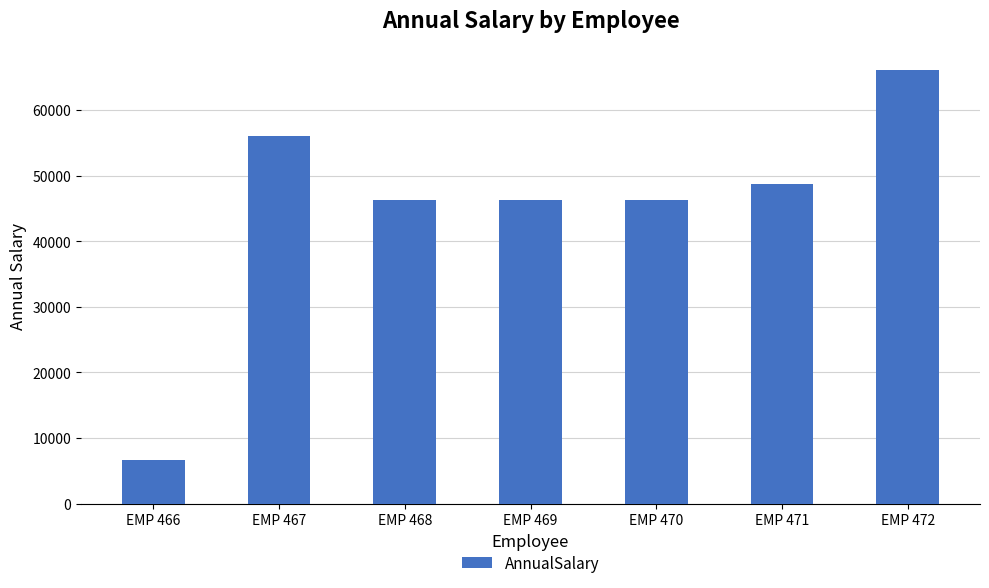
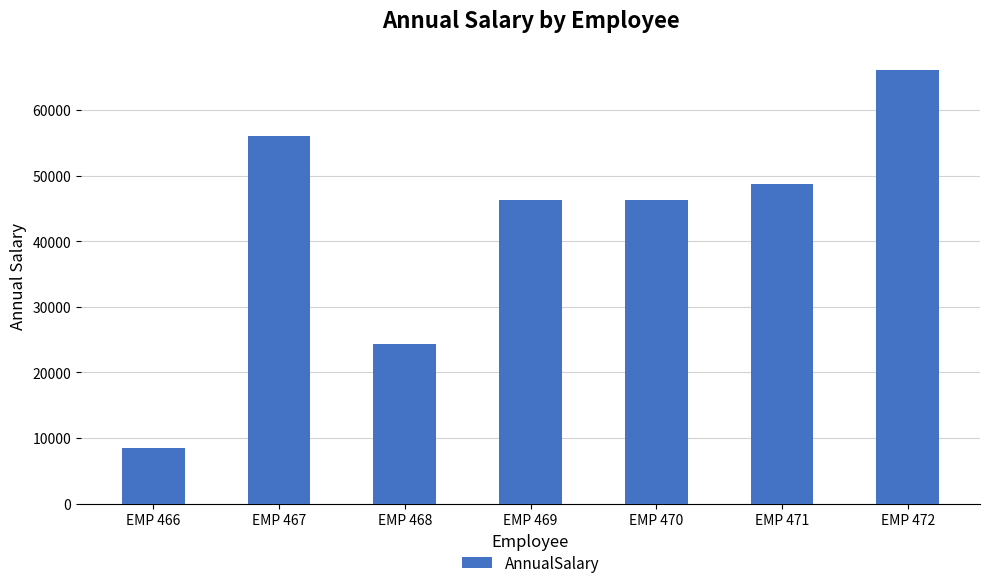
  {
-   "EMP 466": 7000,
+   "EMP 466": 8000,
    "EMP 467": 56000,
-   "EMP 468": 46000,
+   "EMP 468": 24000,
    "EMP 469": 46000,
    "EMP 470": 46000,
    "EMP 471": 49000,
    "EMP 472": 66000
  }
